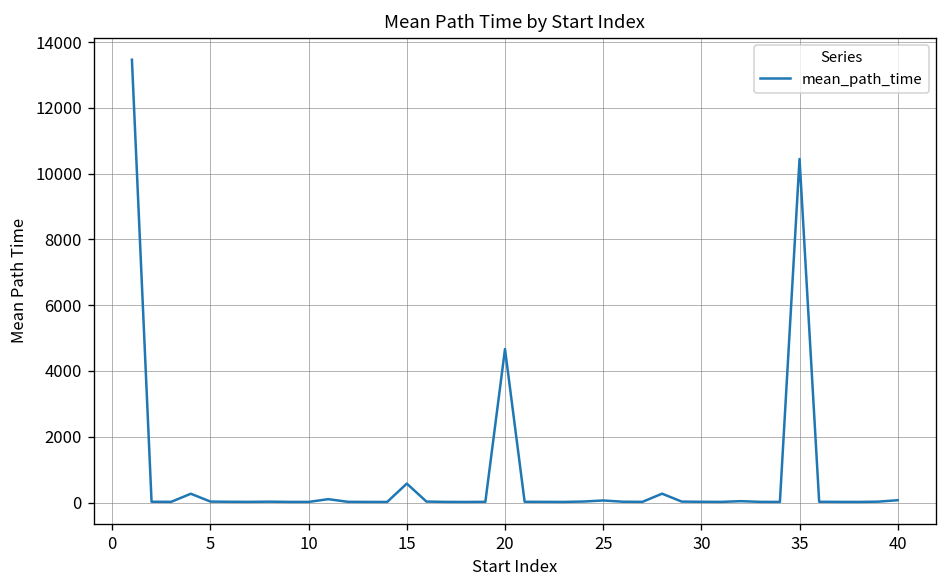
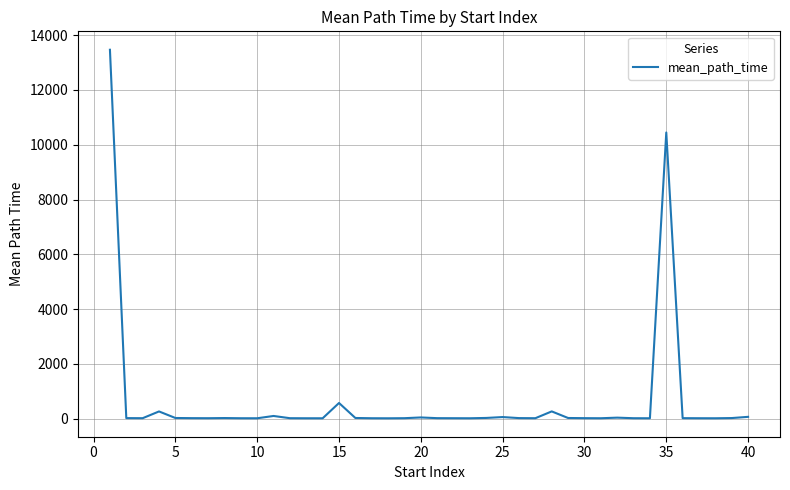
  {
    "5": 0,
    "10": 0,
    "15": 600,
-   "20": 4700,
+   "20": 0,
    "25": 100,
    "30": 0,
    "35": 10400,
    "40": 100
  }
